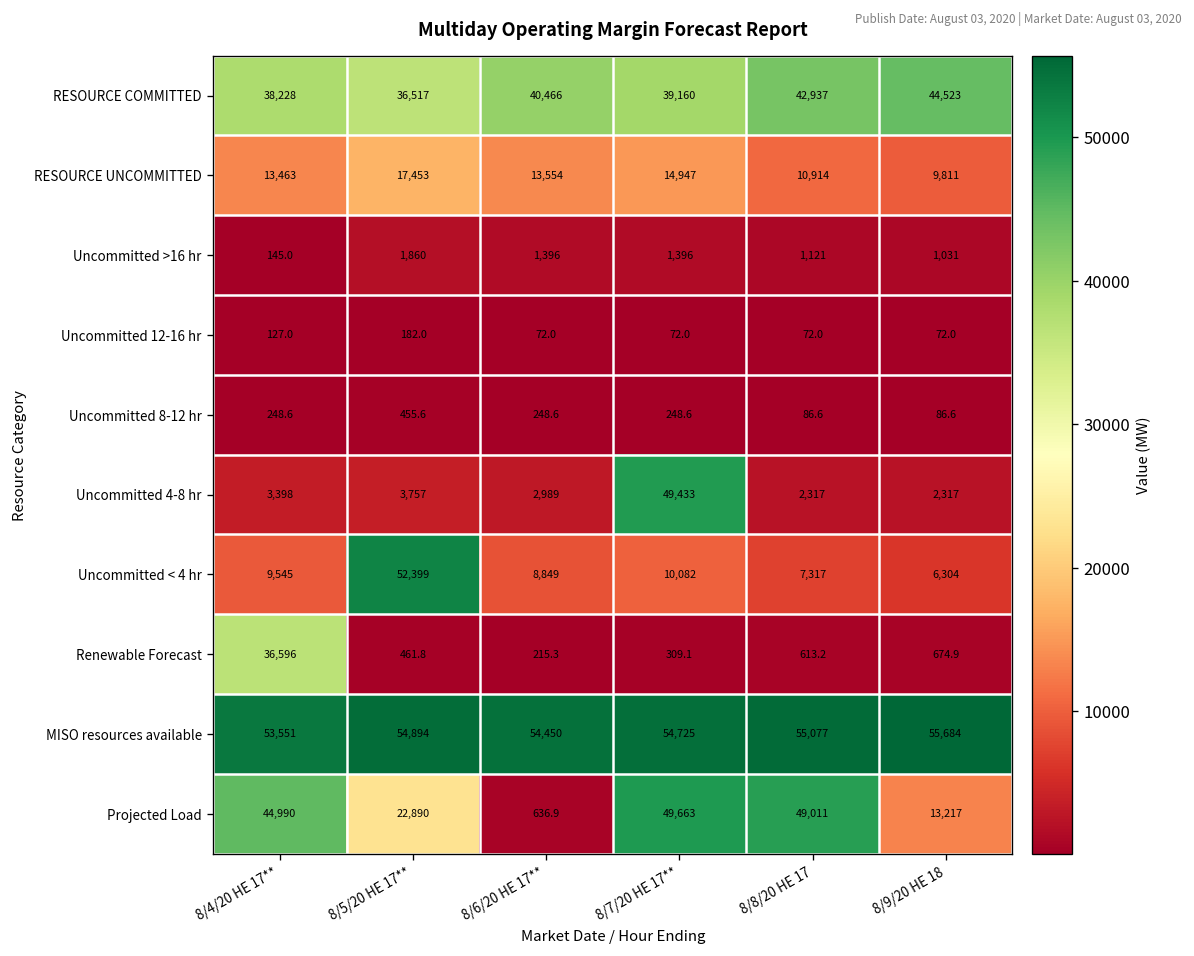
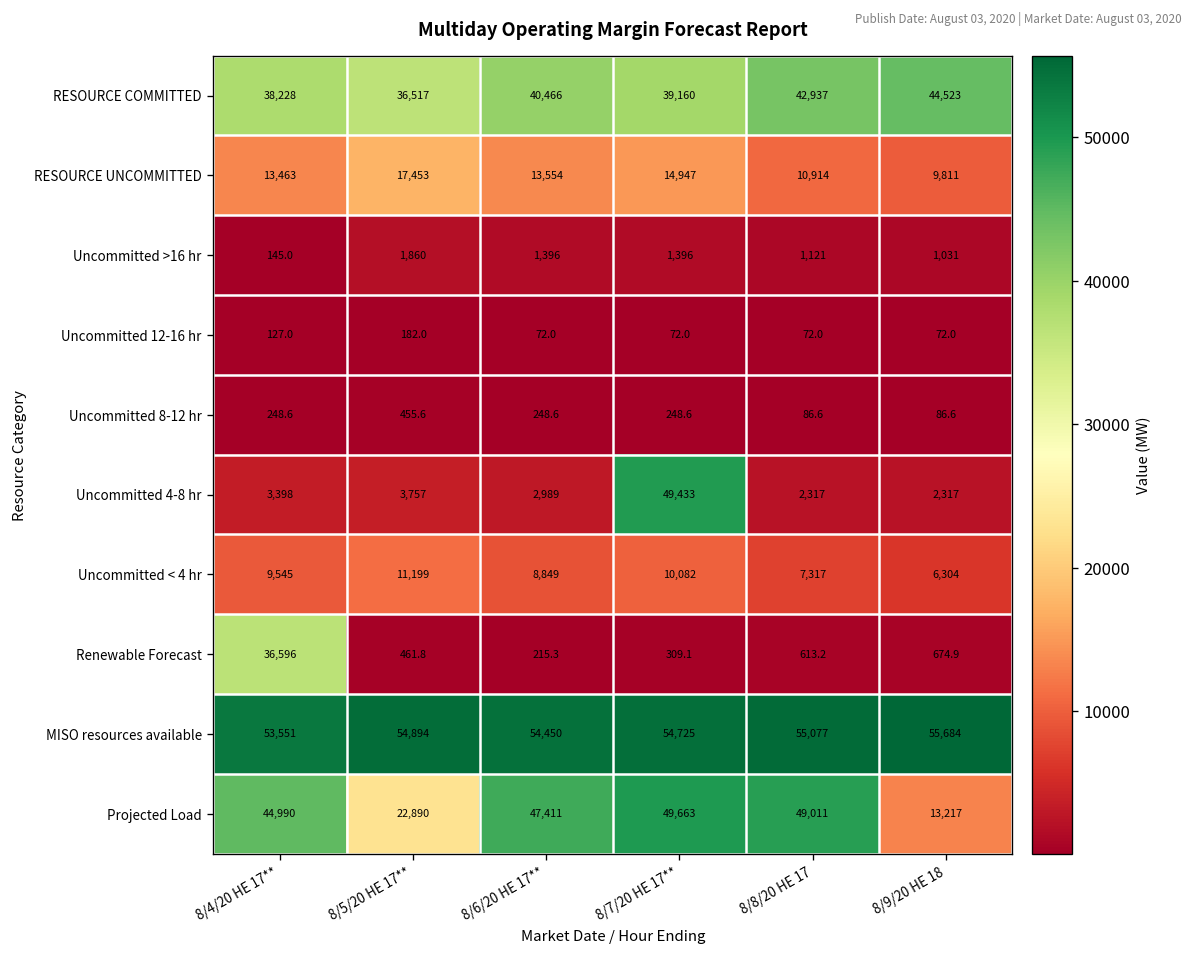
  {
    "RESOURCE COMMITTED": {
      "8/4/20 HE 17**": "38,228",
      "8/5/20 HE 17**": "36,517",
      "8/6/20 HE 17**": "40,466",
      "8/7/20 HE 17**": "39,160",
      "8/8/20 HE 17": "42,937",
      "8/9/20 HE 18": "44,523"
    },
    "RESOURCE UNCOMMITTED": {
      "8/4/20 HE 17**": "13,463",
      "8/5/20 HE 17**": "17,453",
      "8/6/20 HE 17**": "13,554",
      "8/7/20 HE 17**": "14,947",
      "8/8/20 HE 17": "10,914",
      "8/9/20 HE 18": "9,811"
    },
    "Uncommitted >16 hr": {
      "8/4/20 HE 17**": "145.0",
      "8/5/20 HE 17**": "1,860",
      "8/6/20 HE 17**": "1,396",
      "8/7/20 HE 17**": "1,396",
      "8/8/20 HE 17": "1,121",
      "8/9/20 HE 18": "1,031"
    },
    "Uncommitted 12-16 hr": {
      "8/4/20 HE 17**": "127.0",
      "8/5/20 HE 17**": "182.0",
      "8/6/20 HE 17**": "72.0",
      "8/7/20 HE 17**": "72.0",
      "8/8/20 HE 17": "72.0",
      "8/9/20 HE 18": "72.0"
    },
    "Uncommitted 8-12 hr": {
      "8/4/20 HE 17**": "248.6",
      "8/5/20 HE 17**": "455.6",
      "8/6/20 HE 17**": "248.6",
      "8/7/20 HE 17**": "248.6",
      "8/8/20 HE 17": "86.6",
      "8/9/20 HE 18": "86.6"
    },
    "Uncommitted 4-8 hr": {
      "8/4/20 HE 17**": "3,398",
      "8/5/20 HE 17**": "3,757",
      "8/6/20 HE 17**": "2,989",
      "8/7/20 HE 17**": "49,433",
      "8/8/20 HE 17": "2,317",
      "8/9/20 HE 18": "2,317"
    },
    "Uncommitted < 4 hr": {
      "8/4/20 HE 17**": "9,545",
-     "8/5/20 HE 17**": "52,399",
+     "8/5/20 HE 17**": "11,199",
      "8/6/20 HE 17**": "8,849",
      "8/7/20 HE 17**": "10,082",
      "8/8/20 HE 17": "7,317",
      "8/9/20 HE 18": "6,304"
    },
    "Renewable Forecast": {
      "8/4/20 HE 17**": "36,596",
      "8/5/20 HE 17**": "461.8",
      "8/6/20 HE 17**": "215.3",
      "8/7/20 HE 17**": "309.1",
      "8/8/20 HE 17": "613.2",
      "8/9/20 HE 18": "674.9"
    },
    "MISO resources available": {
      "8/4/20 HE 17**": "53,551",
      "8/5/20 HE 17**": "54,894",
      "8/6/20 HE 17**": "54,450",
      "8/7/20 HE 17**": "54,725",
      "8/8/20 HE 17": "55,077",
      "8/9/20 HE 18": "55,684"
    },
    "Projected Load": {
      "8/4/20 HE 17**": "44,990",
      "8/5/20 HE 17**": "22,890",
-     "8/6/20 HE 17**": "636.9",
+     "8/6/20 HE 17**": "47,411",
      "8/7/20 HE 17**": "49,663",
      "8/8/20 HE 17": "49,011",
      "8/9/20 HE 18": "13,217"
    }
  }
